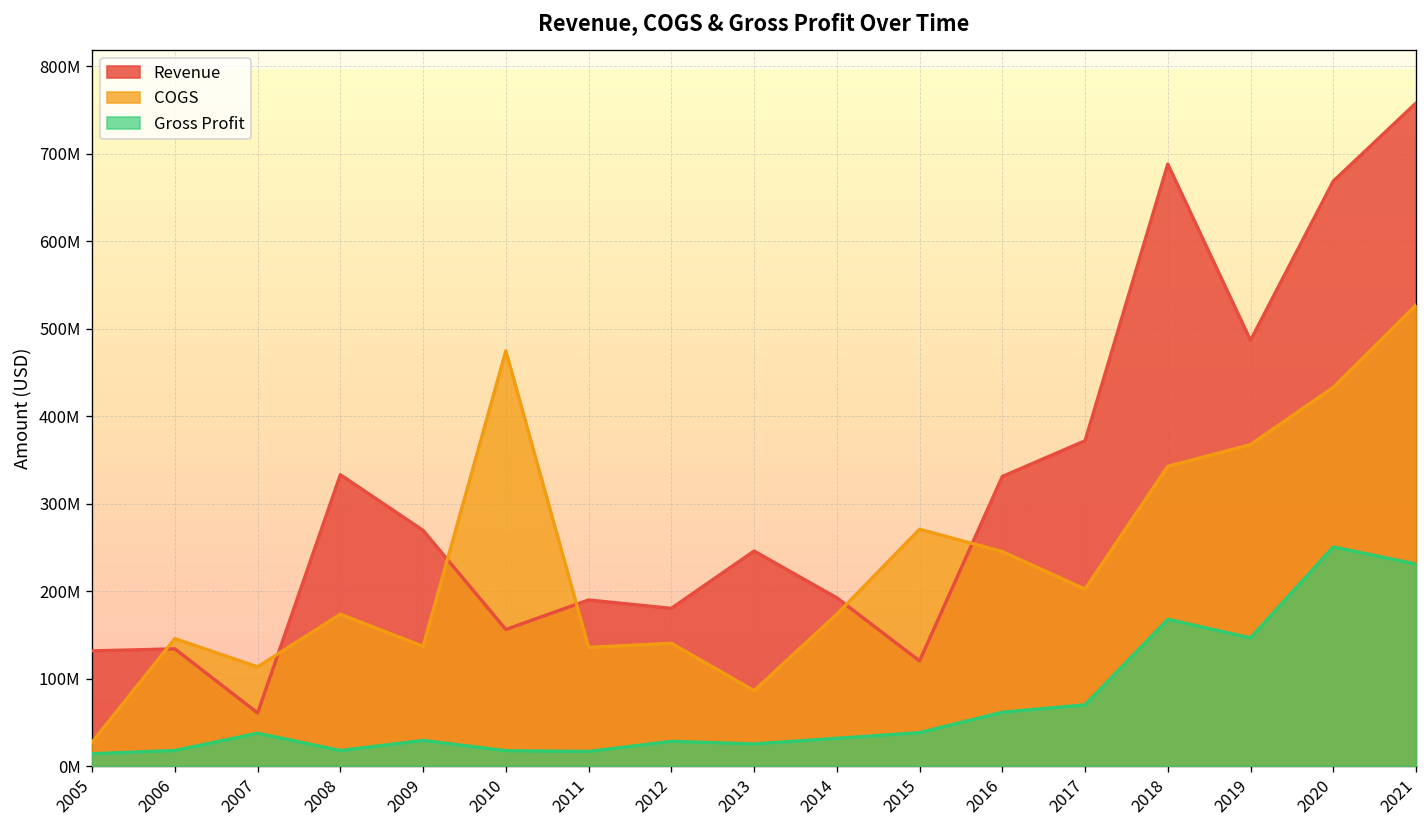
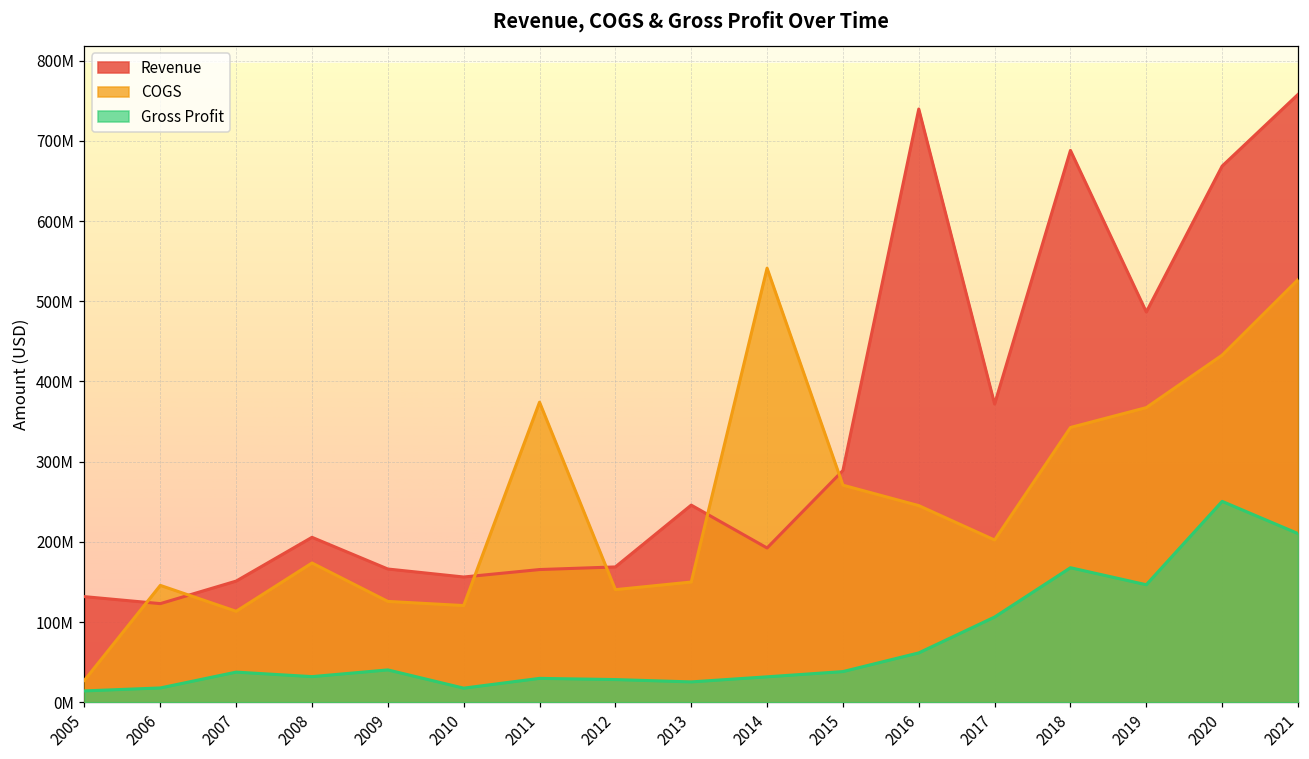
  {
    "Revenue": {
      "2005": 130000000,
-     "2006": 130000000,
-     "2007": 60000000,
-     "2008": 330000000,
-     "2009": 270000000,
+     "2006": 120000000,
+     "2007": 150000000,
+     "2008": 210000000,
+     "2009": 170000000,
      "2010": 160000000,
-     "2011": 190000000,
-     "2012": 180000000,
+     "2011": 170000000,
+     "2012": 170000000,
      "2013": 250000000,
      "2014": 190000000,
-     "2015": 120000000,
-     "2016": 330000000,
+     "2015": 290000000,
+     "2016": 740000000,
      "2017": 370000000,
      "2018": 690000000,
      "2019": 490000000,
      "2020": 670000000,
      "2021": 760000000
    },
    "COGS": {
      "2005": 30000000,
      "2006": 150000000,
      "2007": 110000000,
      "2008": 170000000,
-     "2009": 140000000,
-     "2010": 470000000,
-     "2011": 140000000,
+     "2009": 130000000,
+     "2010": 120000000,
+     "2011": 370000000,
      "2012": 140000000,
-     "2013": 90000000,
-     "2014": 170000000,
+     "2013": 150000000,
+     "2014": 540000000,
      "2015": 270000000,
      "2016": 250000000,
      "2017": 200000000,
      "2018": 340000000,
      "2019": 370000000,
      "2020": 430000000,
      "2021": 530000000
    },
    "Gross Profit": {
      "2005": 10000000,
      "2006": 20000000,
      "2007": 40000000,
-     "2008": 20000000,
-     "2009": 30000000,
+     "2008": 30000000,
+     "2009": 40000000,
      "2010": 20000000,
-     "2011": 20000000,
+     "2011": 30000000,
      "2012": 30000000,
      "2013": 30000000,
      "2014": 30000000,
      "2015": 40000000,
      "2016": 60000000,
-     "2017": 70000000,
+     "2017": 110000000,
      "2018": 170000000,
      "2019": 150000000,
      "2020": 250000000,
-     "2021": 230000000
+     "2021": 210000000
    }
  }
